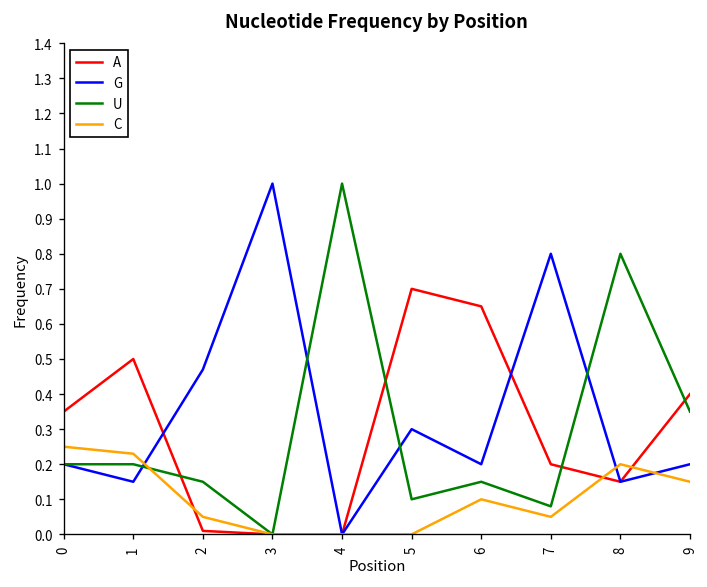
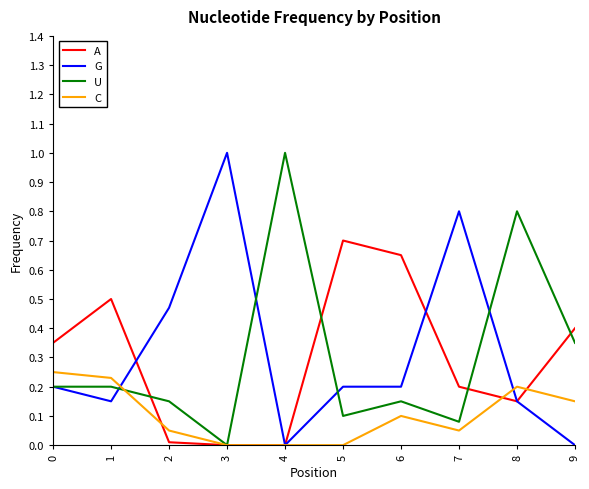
  {
    "A": {
      "0": 0.35,
      "1": 0.5,
      "2": 0.01,
      "5": 0.7,
      "6": 0.65,
      "7": 0.2,
      "9": 0.4
    },
    "G": {
      "1": 0.15,
      "2": 0.47,
      "3": 1.0,
-     "5": 0.3,
+     "5": 0.2,
      "6": 0.2,
      "7": 0.8,
-     "9": 0.2
+     "9": 0.0
    },
    "U": {
      "1": 0.2,
      "2": 0.15,
      "4": 1.0,
      "5": 0.1,
      "6": 0.15,
      "7": 0.08,
      "8": 0.8,
      "9": 0.35
    },
    "C": {
      "0": 0.25,
      "1": 0.23,
      "2": 0.05,
      "5": 0.0,
      "6": 0.1,
      "7": 0.05,
      "8": 0.2,
      "9": 0.15
    }
  }
